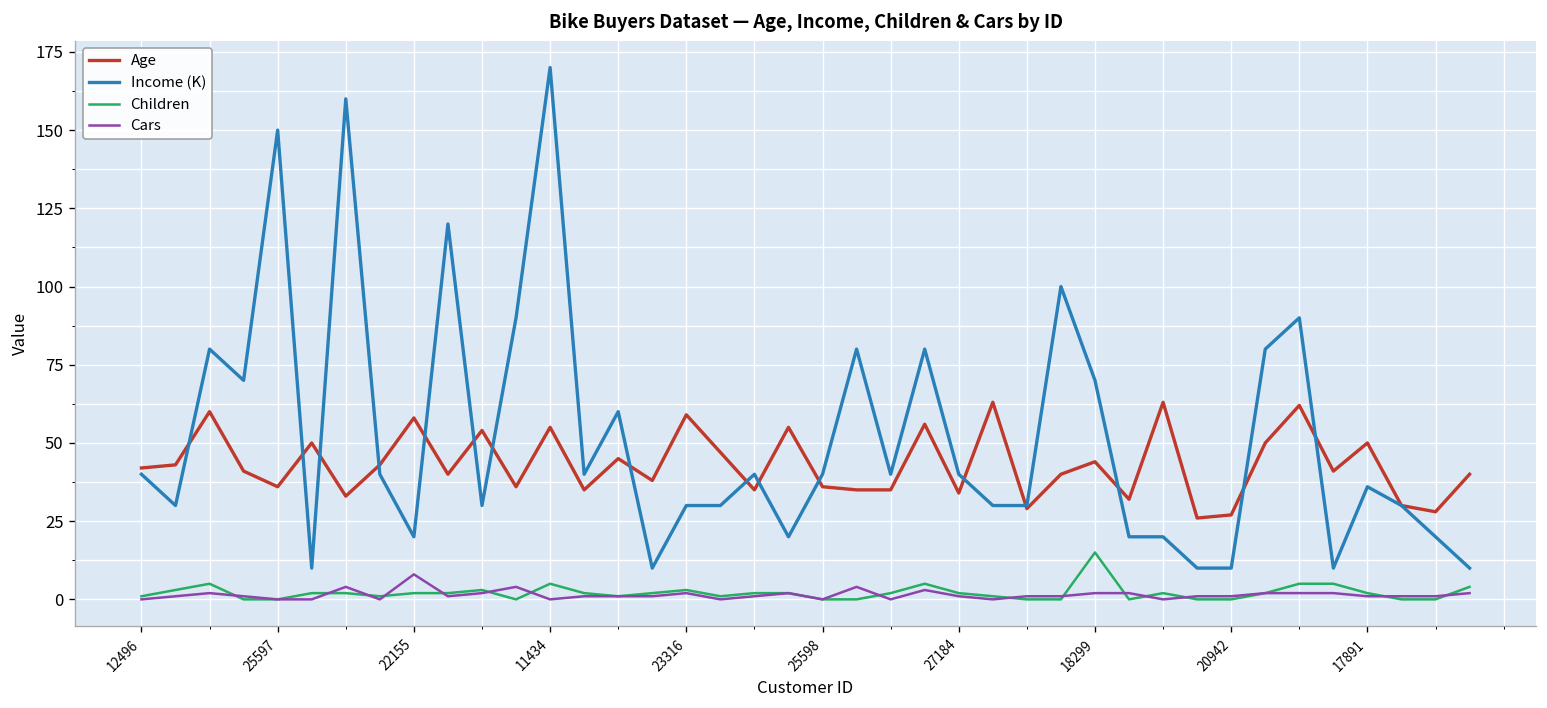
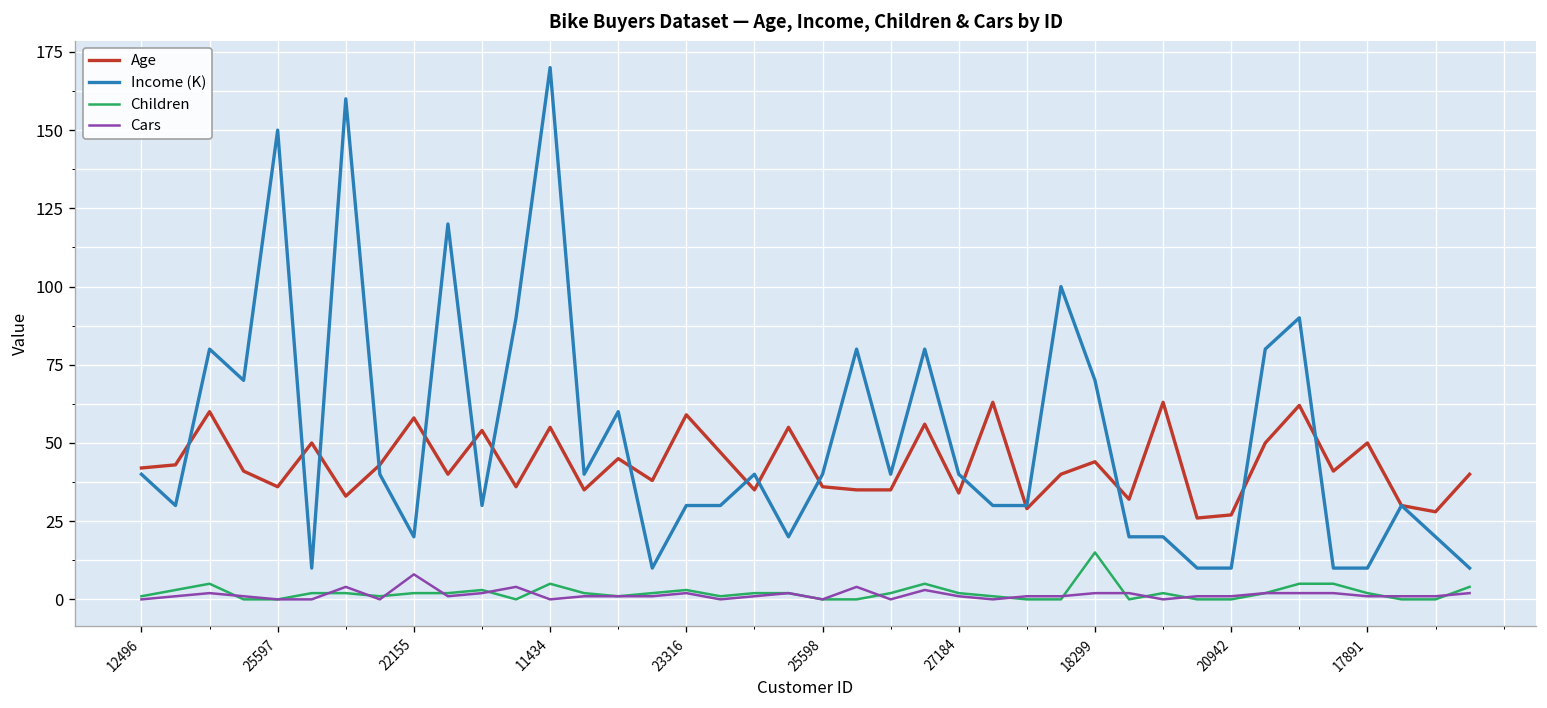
  {
    "Age": {
      "12496": 42,
      "25597": 36,
      "22155": 58,
      "11434": 55,
      "23316": 59,
      "25598": 36,
      "27184": 34,
      "18299": 44,
      "20942": 27,
      "17891": 50
    },
    "Income (K)": {
      "12496": 40,
      "25597": 150,
      "22155": 20,
      "11434": 170,
      "23316": 30,
      "25598": 40,
      "27184": 40,
      "18299": 70,
      "20942": 10,
-     "17891": 36
+     "17891": 10
    },
    "Children": {
      "12496": 1,
      "22155": 2,
      "11434": 5,
      "23316": 3,
      "27184": 2,
      "18299": 15,
      "20942": 0,
      "17891": 2
    },
    "Cars": {
      "12496": 0,
      "22155": 8,
      "11434": 0,
      "23316": 2,
      "27184": 1,
      "18299": 2,
      "20942": 1,
      "17891": 1
    }
  }
